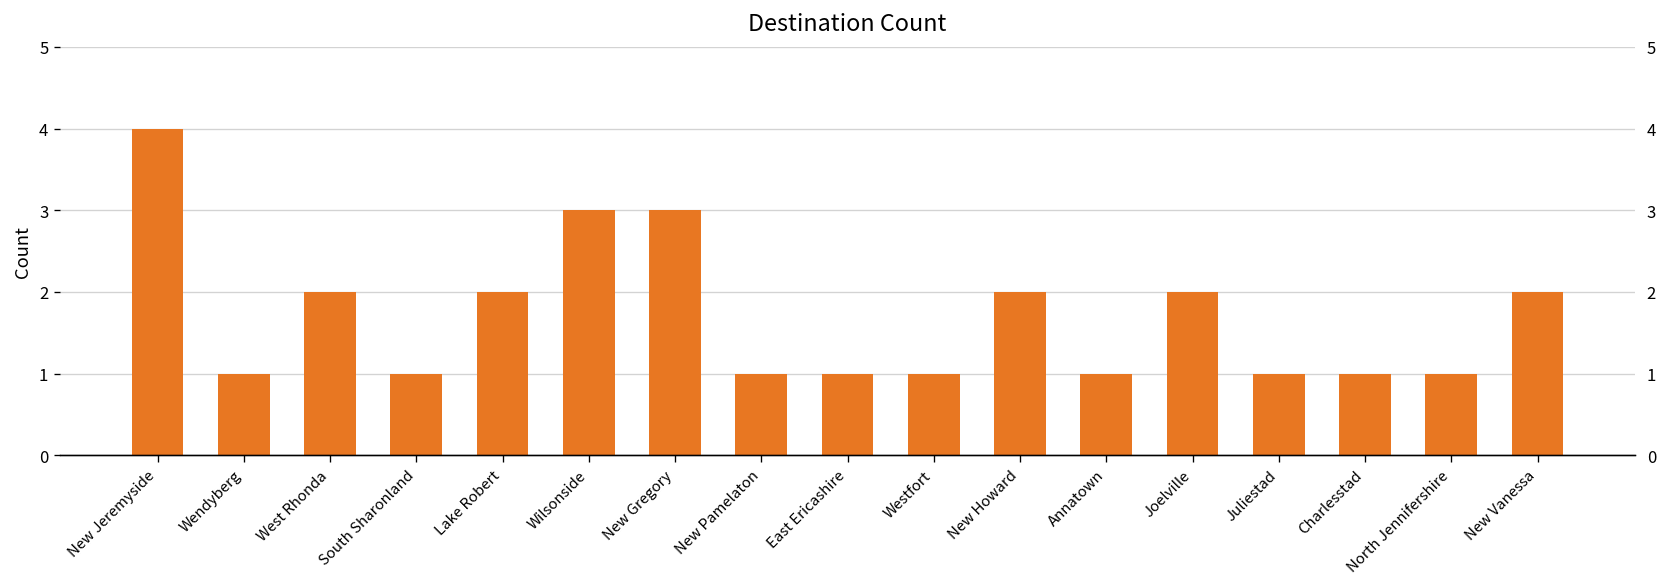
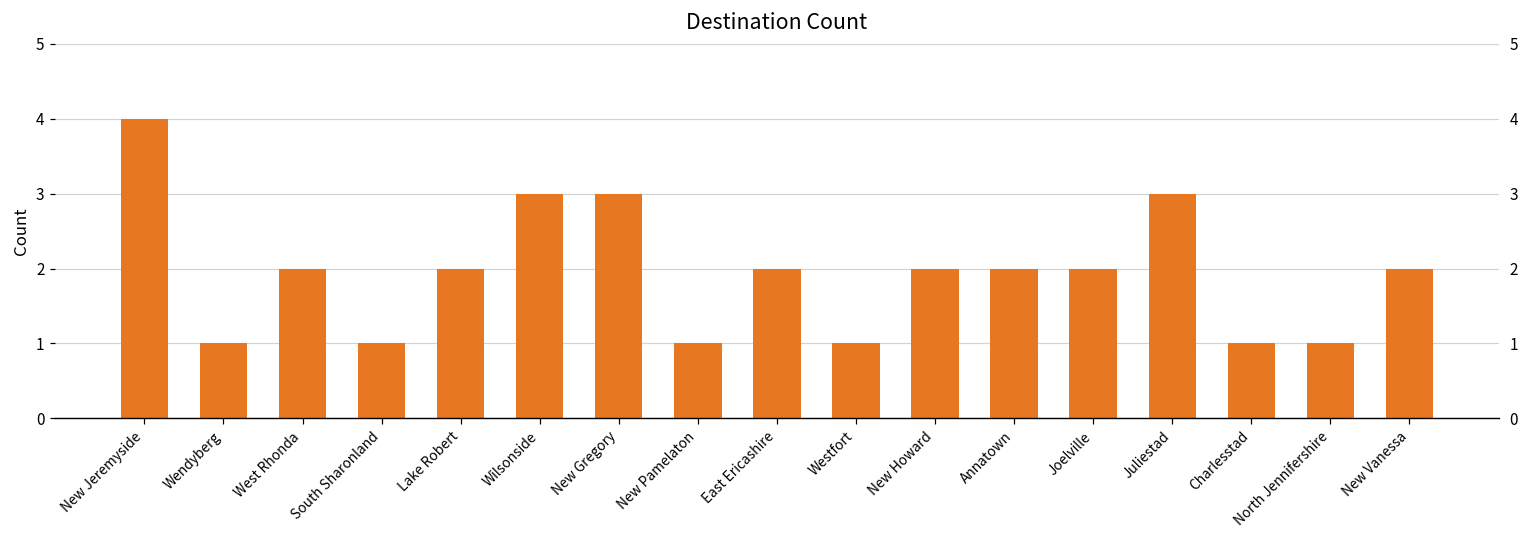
  {
    "New Jeremyside": 4,
    "Wendyberg": 1,
    "West Rhonda": 2,
    "South Sharonland": 1,
    "Lake Robert": 2,
    "Wilsonside": 3,
    "New Gregory": 3,
    "New Pamelaton": 1,
-   "East Ericashire": 1,
+   "East Ericashire": 2,
    "Westfort": 1,
    "New Howard": 2,
-   "Annatown": 1,
+   "Annatown": 2,
    "Joelville": 2,
-   "Juliestad": 1,
+   "Juliestad": 3,
    "Charlesstad": 1,
    "North Jennifershire": 1,
    "New Vanessa": 2
  }
